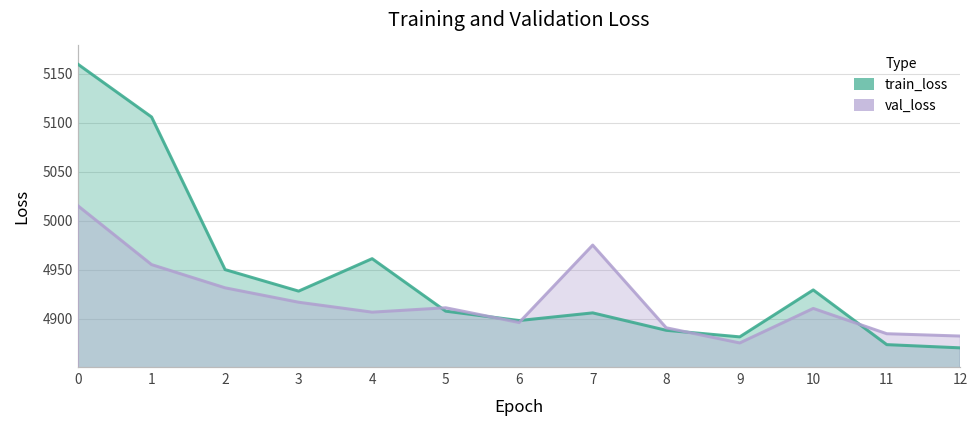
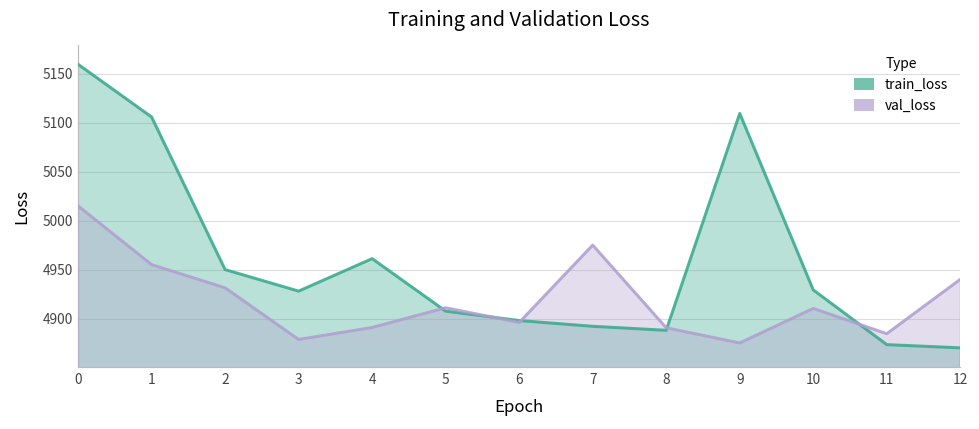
  {
    "train_loss": {
      "0": 5160,
      "1": 5110,
      "2": 4950,
      "3": 4930,
      "4": 4960,
      "5": 4910,
-     "7": 4910,
-     "9": 4880,
+     "7": 4890,
+     "9": 5110,
      "10": 4930,
      "11": 4870,
      "12": 4870
    },
    "val_loss": {
      "0": 5020,
      "1": 4960,
      "2": 4930,
-     "3": 4920,
-     "4": 4910,
+     "3": 4880,
+     "4": 4890,
      "5": 4910,
      "7": 4980,
      "9": 4880,
      "10": 4910,
      "11": 4880,
-     "12": 4880
+     "12": 4940
    }
  }
